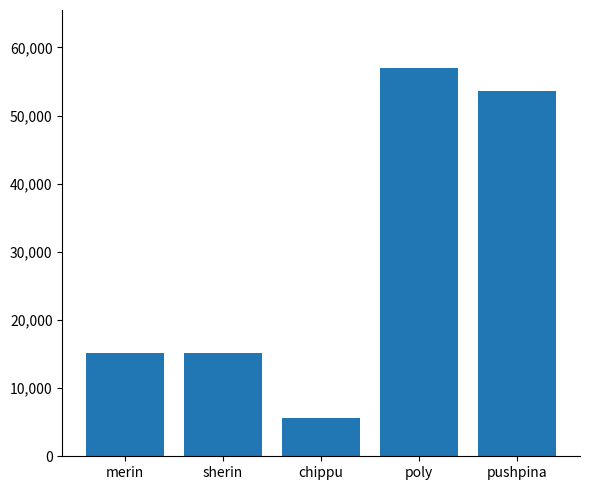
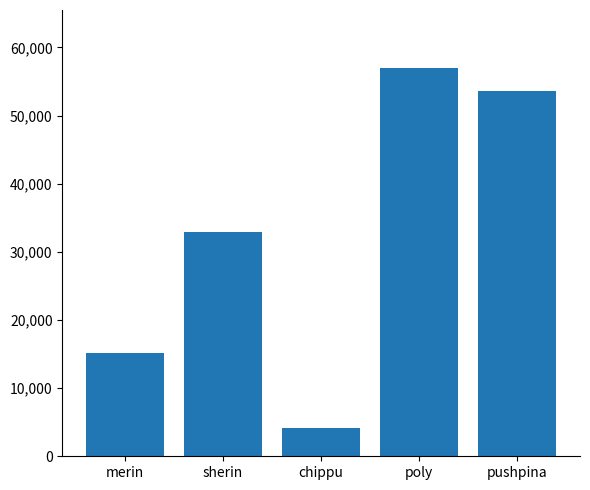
  {
    "merin": "15,000",
-   "sherin": "15,000",
-   "chippu": "6,000",
+   "sherin": "33,000",
+   "chippu": "4,000",
    "poly": "57,000",
    "pushpina": "54,000"
  }
